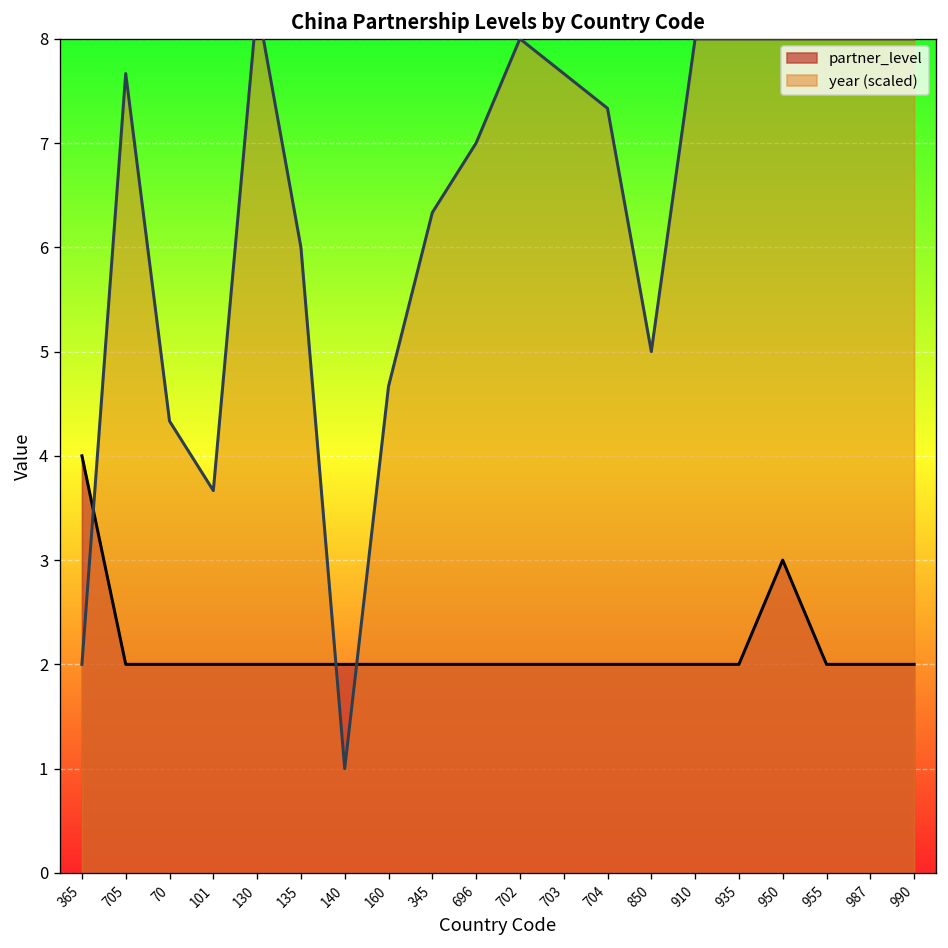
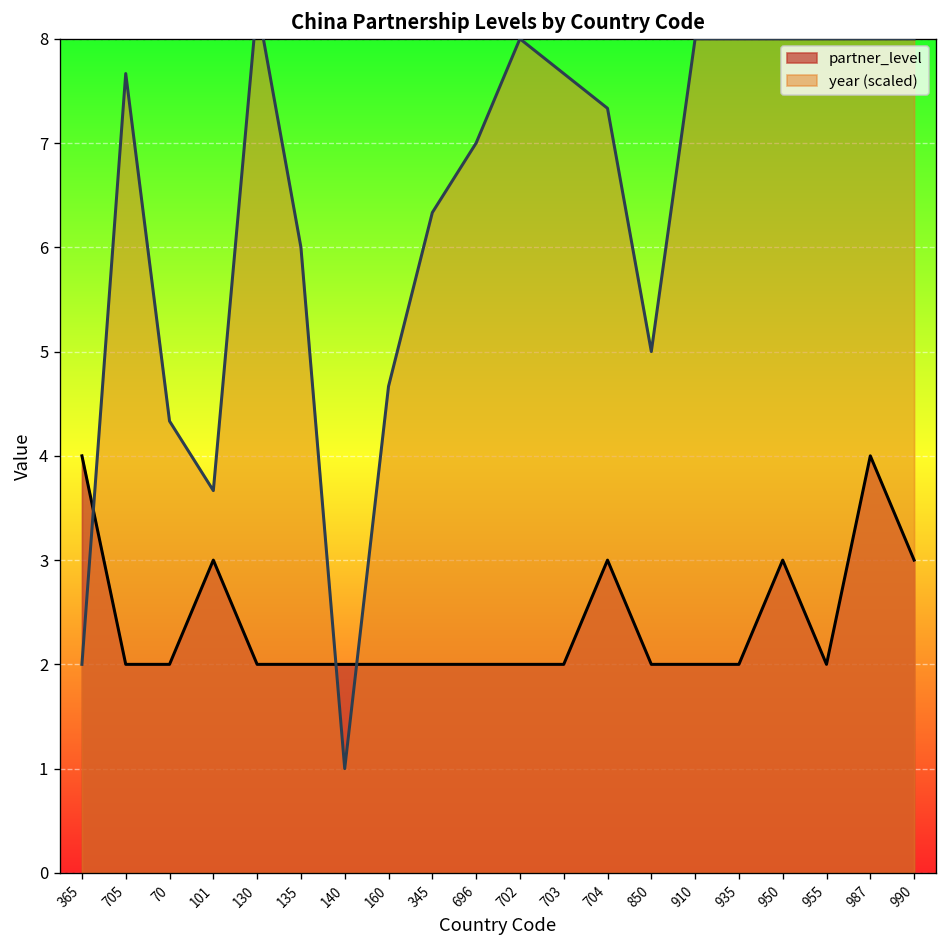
  {
    "partner_level": {
      "365": 4,
      "705": 2,
      "70": 2,
-     "101": 2,
+     "101": 3,
      "130": 2,
      "135": 2,
      "140": 2,
      "160": 2,
      "345": 2,
      "696": 2,
      "702": 2,
      "703": 2,
-     "704": 2,
+     "704": 3,
      "850": 2,
      "910": 2,
      "935": 2,
      "950": 3,
      "955": 2,
-     "987": 2,
-     "990": 2
+     "987": 4,
+     "990": 3
    },
    "year (scaled)": {
      "365": 2,
      "705": 7.7,
      "70": 4.3,
      "101": 3.7,
      "135": 6,
      "140": 1,
      "160": 4.7,
      "345": 6.3,
      "696": 7,
      "702": 8,
      "703": 7.7,
      "704": 7.3,
      "850": 5,
      "910": 8,
      "935": 8,
      "950": 8,
      "955": 8,
      "987": 8,
      "990": 8
    }
  }
